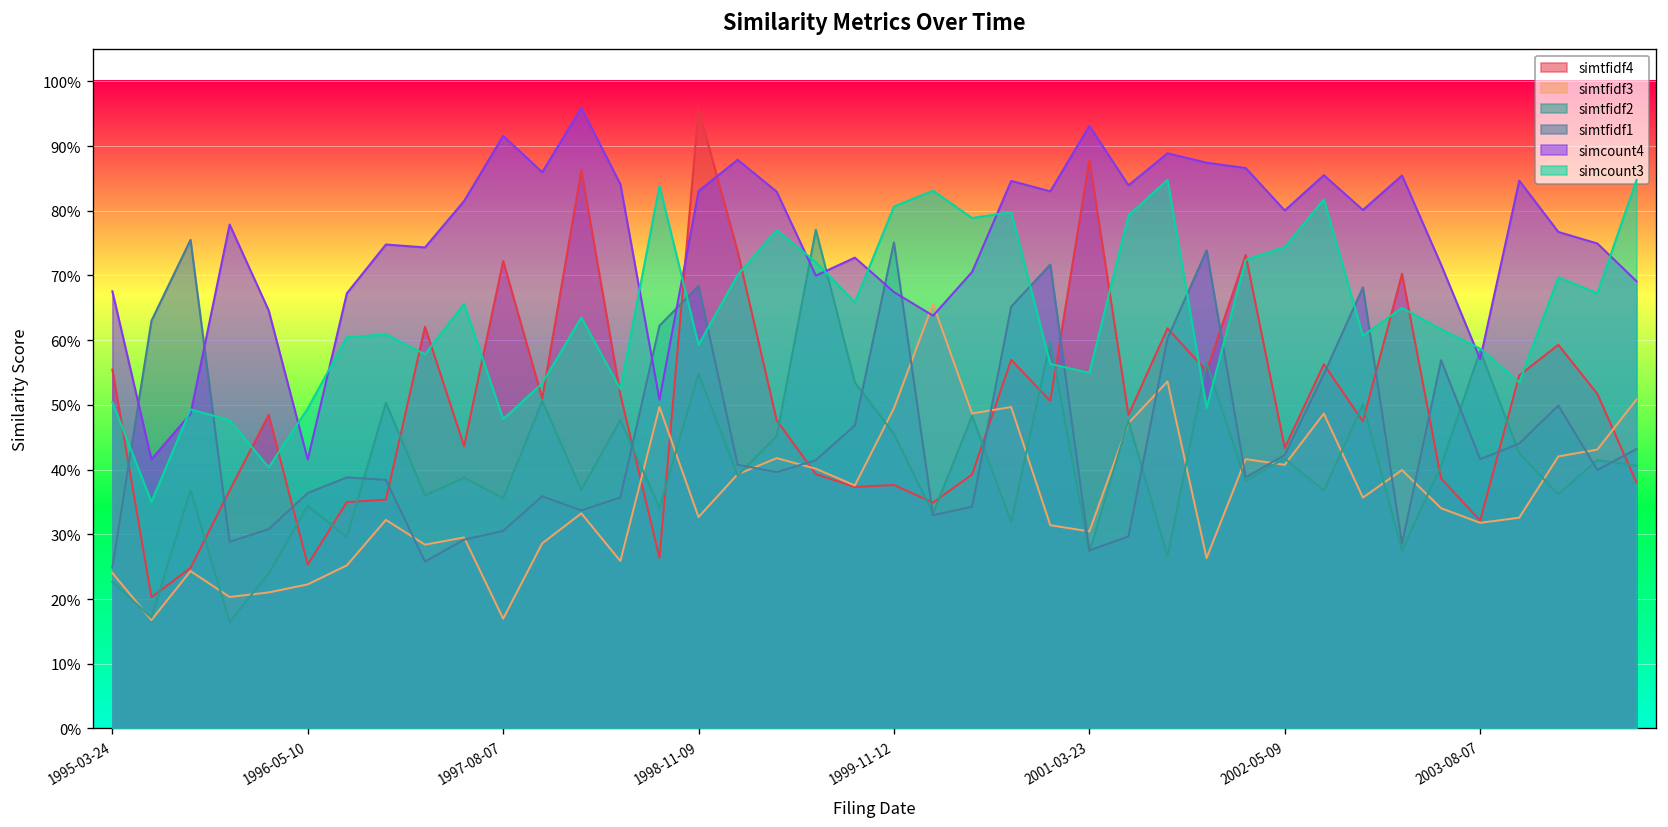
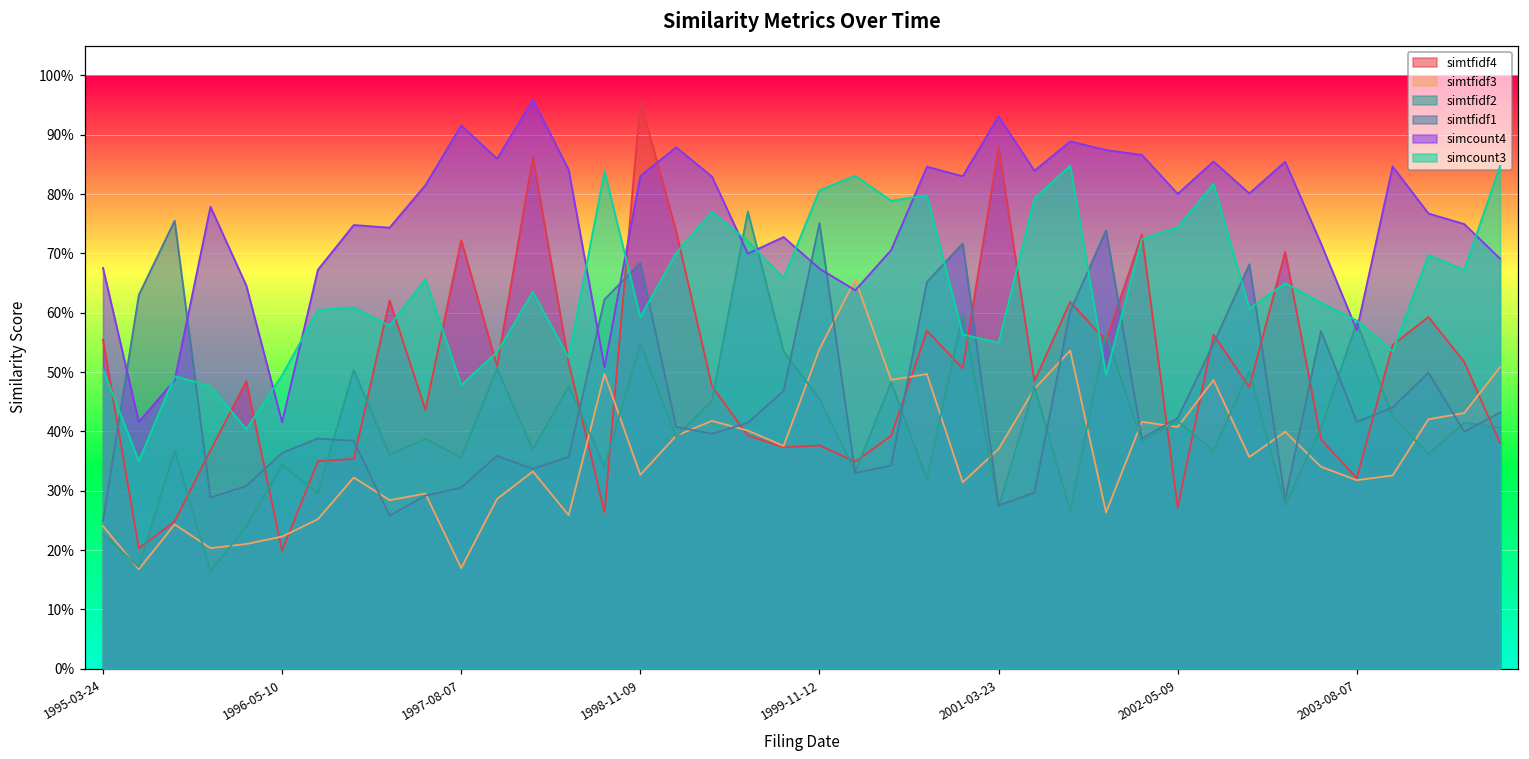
  {
    "simtfidf4": {
      "1995-03-24": "55%",
-     "1996-05-10": "25%",
+     "1996-05-10": "20%",
      "1997-08-07": "72%",
      "1998-11-09": "96%",
      "1999-11-12": "38%",
      "2001-03-23": "88%",
-     "2002-05-09": "43%"
+     "2002-05-09": "27%"
    },
    "simtfidf3": {
      "1995-03-24": "24%",
      "1996-05-10": "22%",
      "1997-08-07": "17%",
      "1998-11-09": "33%",
-     "1999-11-12": "49%",
-     "2001-03-23": "30%",
+     "1999-11-12": "54%",
+     "2001-03-23": "37%",
      "2002-05-09": "41%"
    },
    "simcount4": {
      "1995-03-24": "68%",
      "1996-05-10": "42%",
      "1997-08-07": "92%",
      "1998-11-09": "83%",
      "1999-11-12": "67%",
      "2001-03-23": "93%",
      "2002-05-09": "80%",
      "2003-08-07": "57%"
    }
  }
